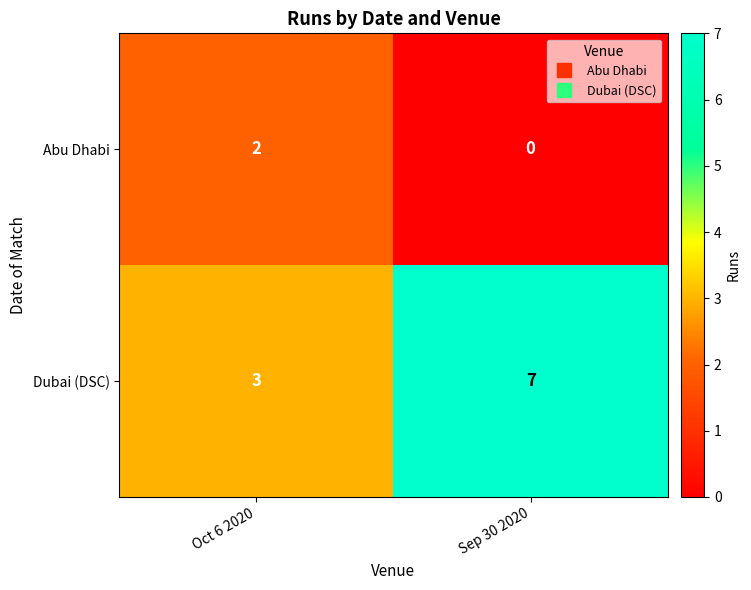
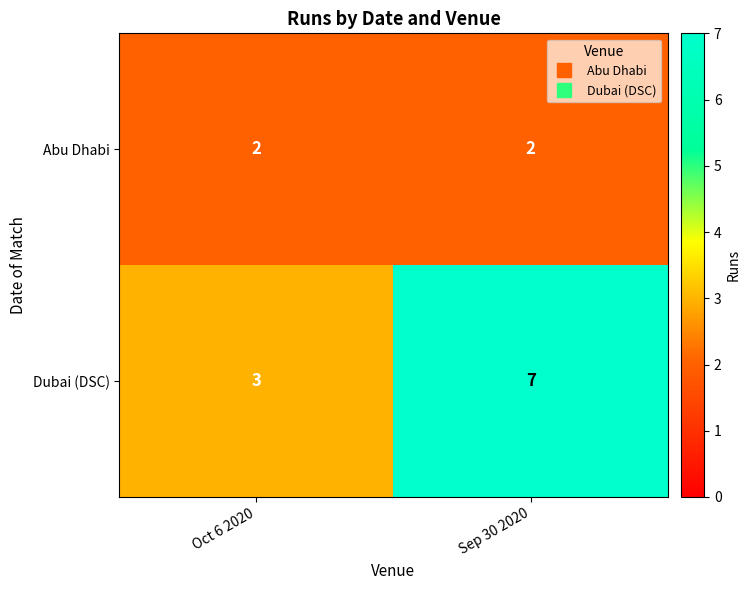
  {
    "Abu Dhabi": {
      "Oct 6 2020": 2,
-     "Sep 30 2020": 0
+     "Sep 30 2020": 2
    },
    "Dubai (DSC)": {
      "Oct 6 2020": 3,
      "Sep 30 2020": 7
    }
  }
